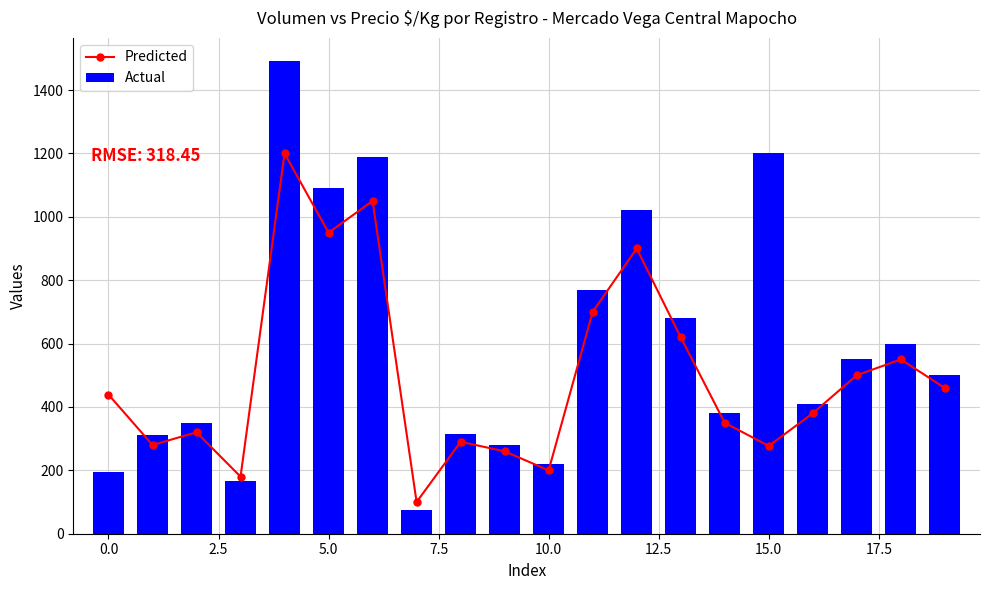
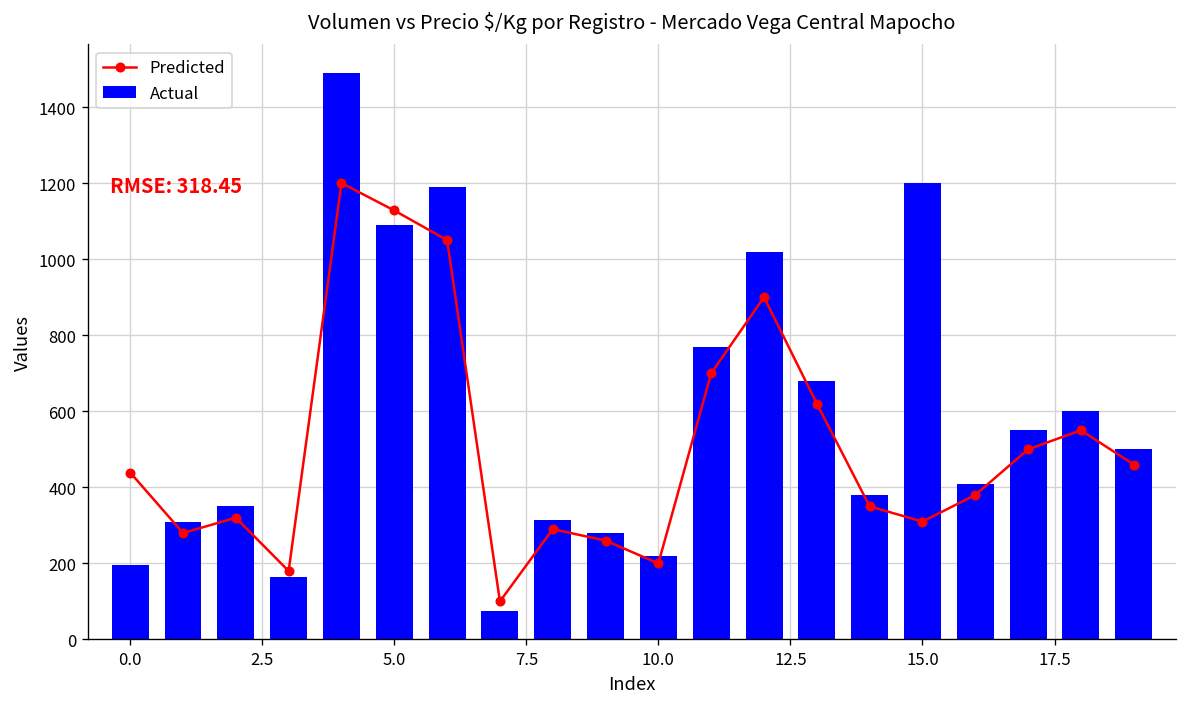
  {
    "Predicted": {
      "0.0": 440,
-     "5.0": 950,
+     "5.0": 1130,
      "10.0": 200,
-     "15.0": 280
+     "15.0": 310
    },
    "Actual": {
      "0.0": 200,
      "5.0": 1090,
      "10.0": 220,
      "15.0": 1200
    }
  }
